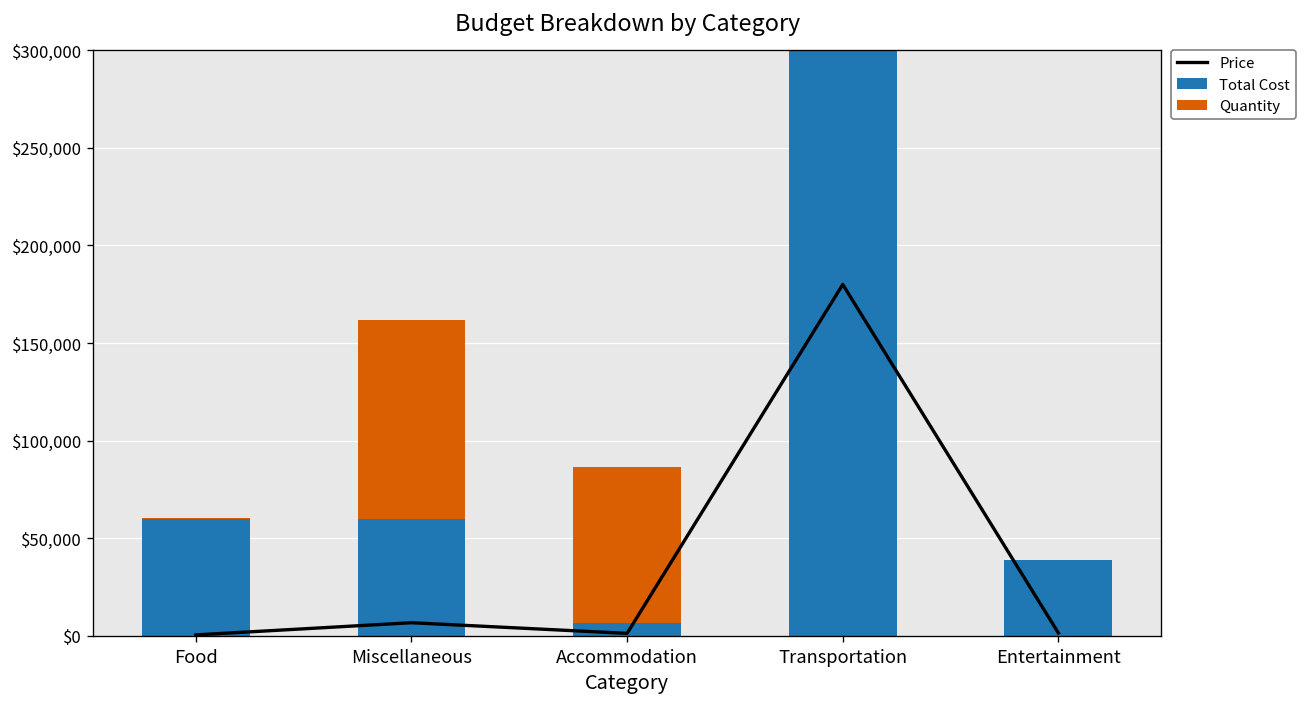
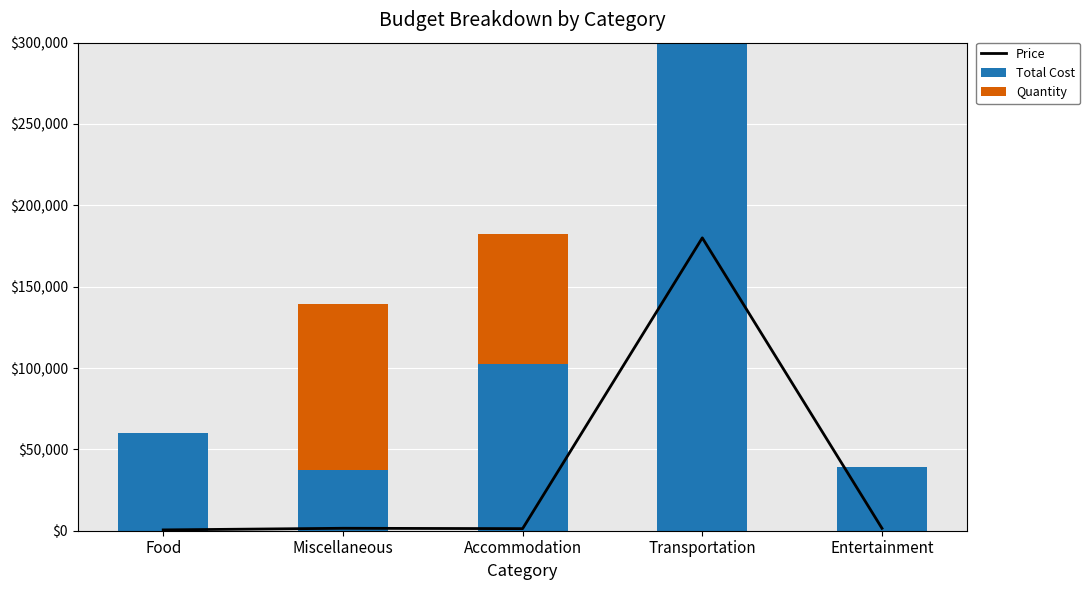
  {
    "Price": {
      "Food": "$1,000",
-     "Miscellaneous": "$7,000",
+     "Miscellaneous": "$2,000",
      "Accommodation": "$1,000",
      "Transportation": "$180,000",
      "Entertainment": "$1,000"
    },
    "Total Cost": {
      "Food": "$60,000",
-     "Miscellaneous": "$60,000",
-     "Accommodation": "$7,000",
+     "Miscellaneous": "$38,000",
+     "Accommodation": "$103,000",
      "Transportation": "$300,000",
      "Entertainment": "$39,000"
    },
    "Quantity": {
      "Miscellaneous": "$102,000",
      "Accommodation": "$80,000"
    }
  }
